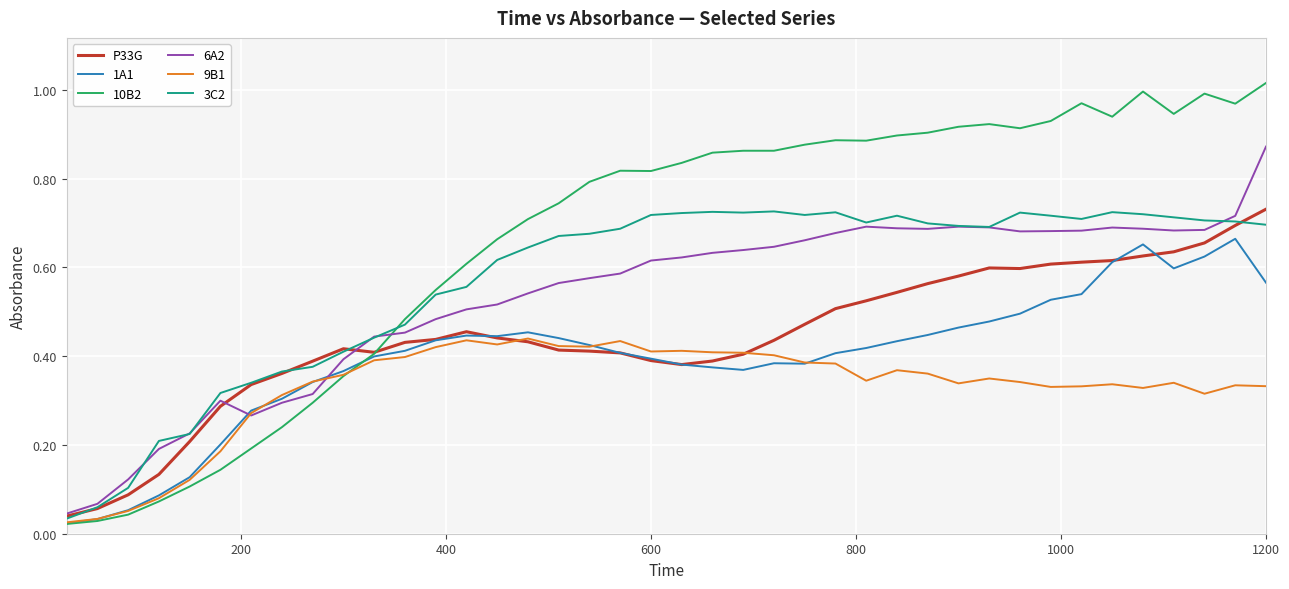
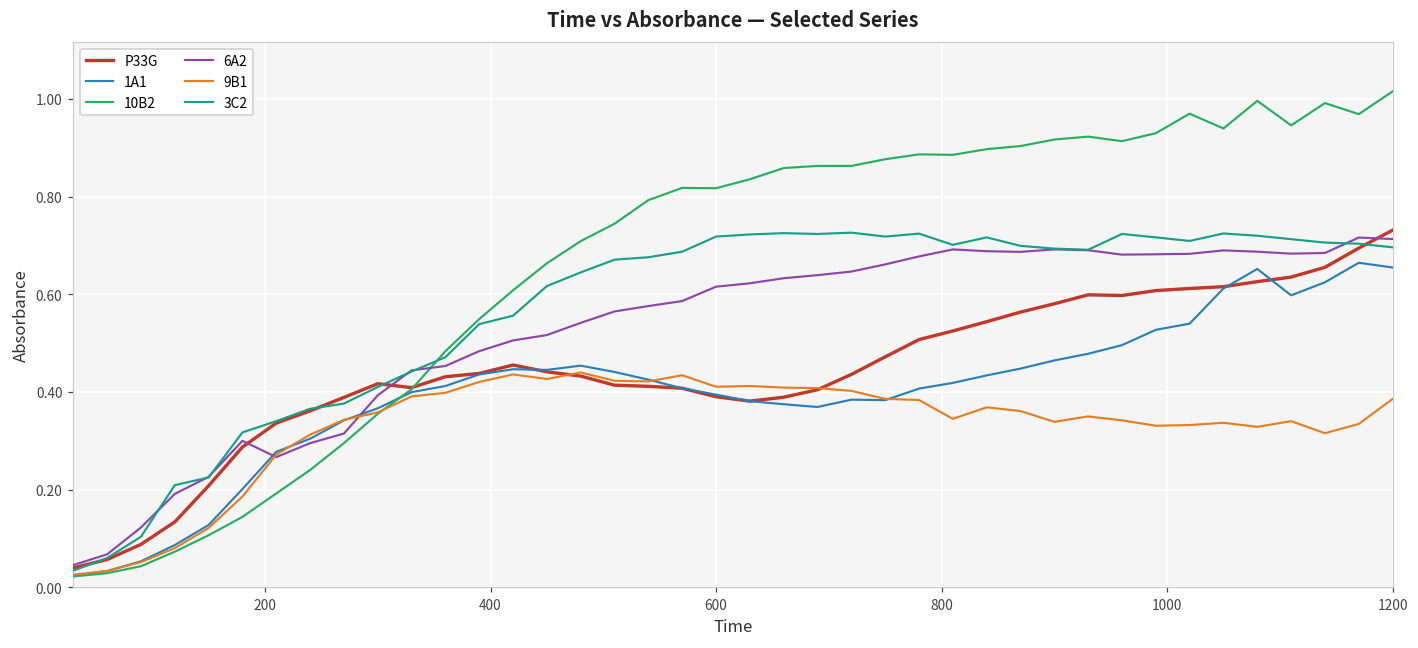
  {
    "P33G": {
      "1200": 0.73
    },
    "1A1": {
-     "1200": 0.57
+     "1200": 0.65
    },
    "6A2": {
      "600": 0.62,
-     "1200": 0.87
+     "1200": 0.71
    },
    "9B1": {
      "600": 0.41,
-     "1200": 0.33
+     "1200": 0.39
    }
  }
